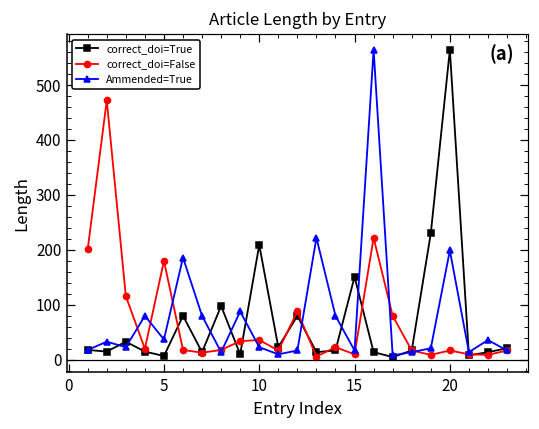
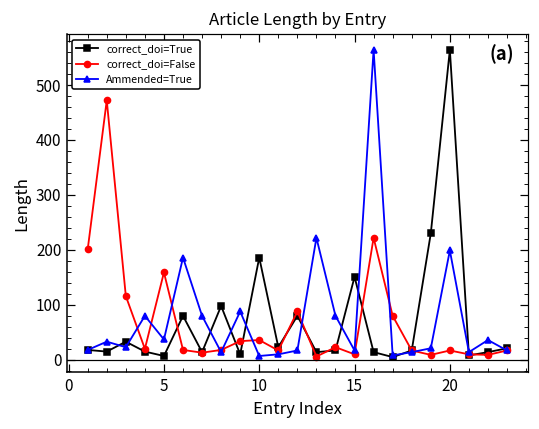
  {
    "correct_doi=True": {
      "5": 10,
-     "10": 210,
+     "10": 190,
      "15": 150,
      "20": 560
    },
    "correct_doi=False": {
-     "5": 180,
+     "5": 160,
      "10": 40,
      "15": 10,
      "20": 20
    },
    "Ammended=True": {
      "5": 40,
-     "10": 20,
+     "10": 10,
      "15": 20,
      "20": 200
    }
  }
